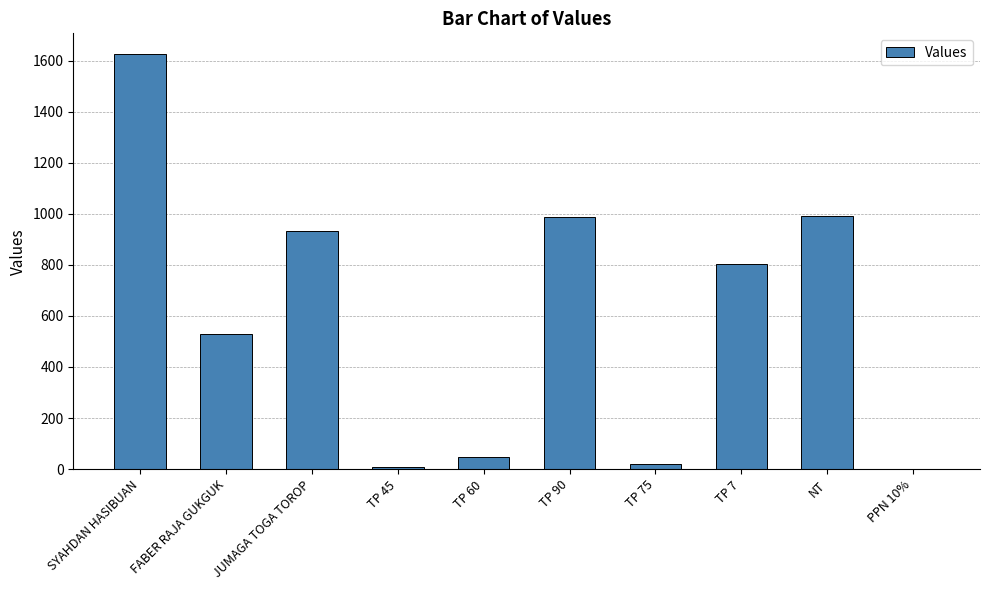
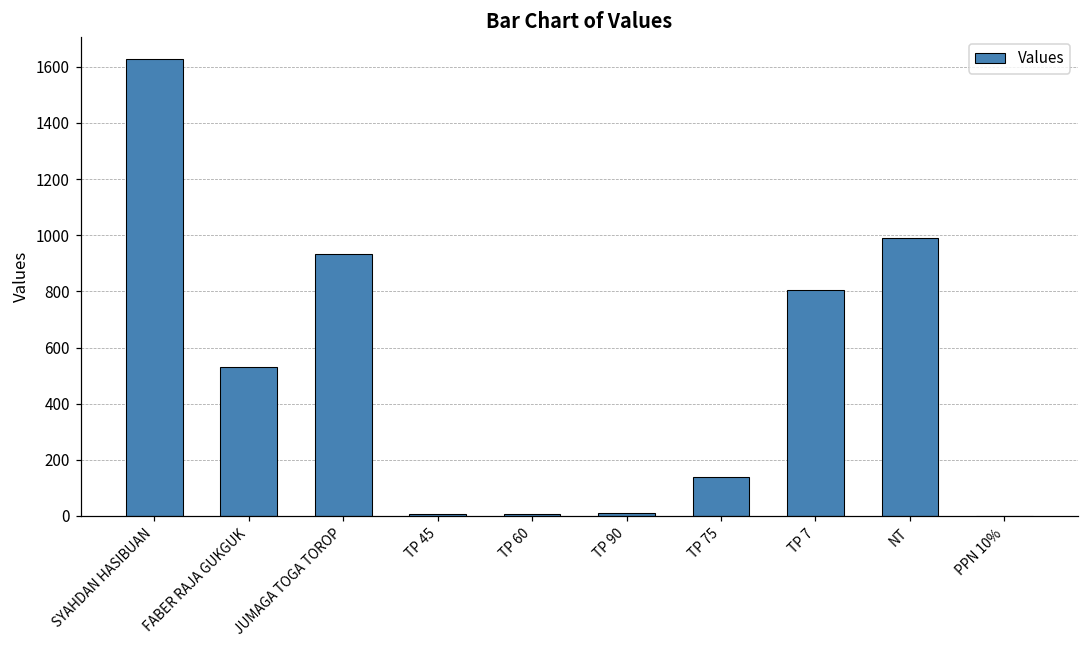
  {
    "SYAHDAN HASIBUAN": 1630,
    "FABER RAJA GUKGUK": 530,
    "JUMAGA TOGA TOROP": 930,
-   "TP 60": 50,
-   "TP 90": 990,
-   "TP 75": 20,
+   "TP 60": 10,
+   "TP 90": 10,
+   "TP 75": 140,
    "TP 7": 800,
    "NT": 990
  }
